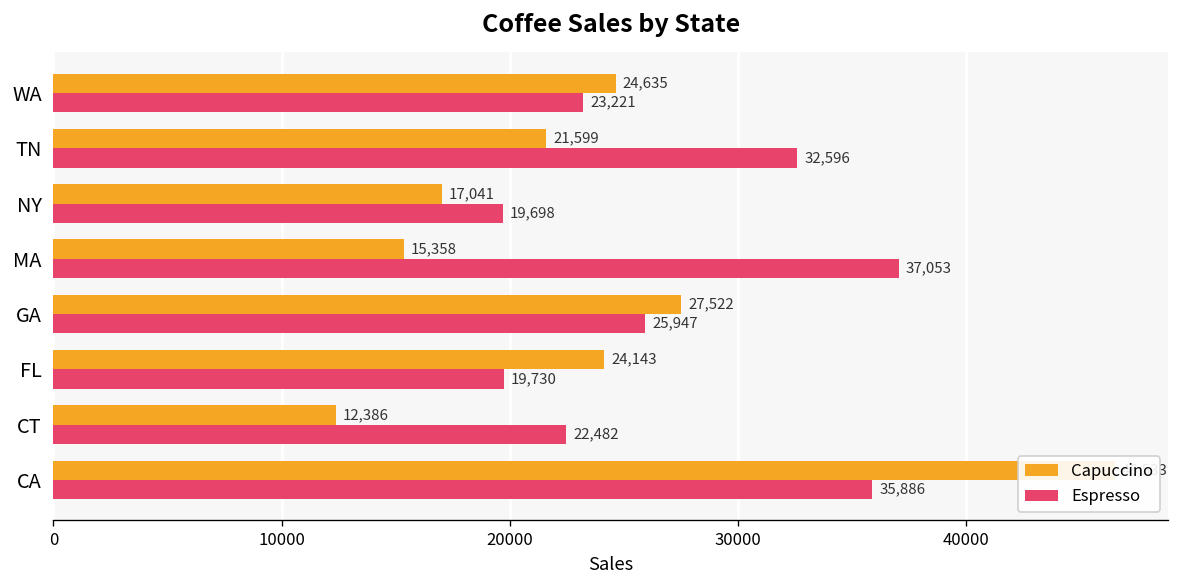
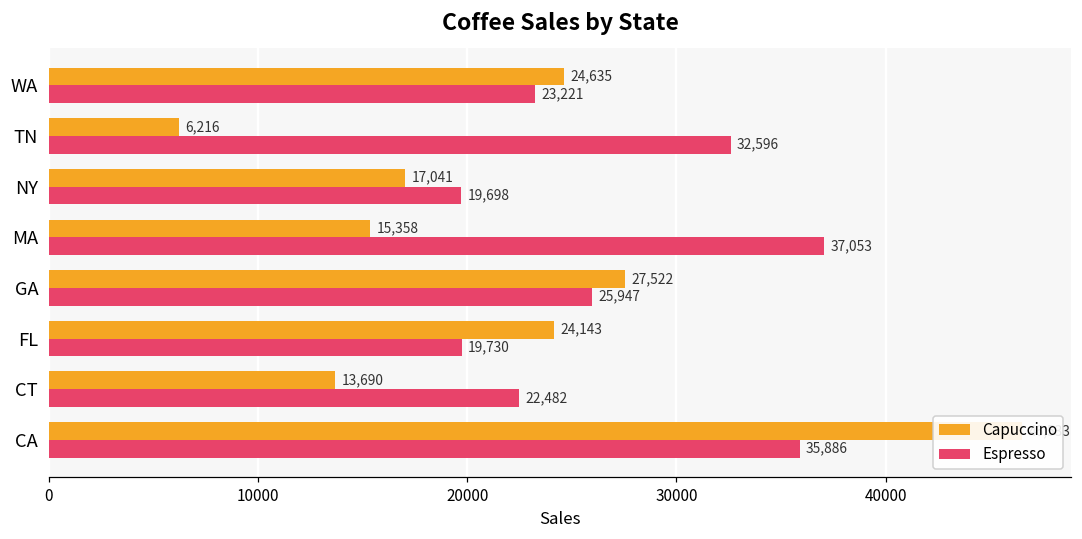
  {
    "Capuccino": {
      "WA": "24,635",
-     "TN": "21,599",
+     "TN": "6,216",
      "NY": "17,041",
      "MA": "15,358",
      "GA": "27,522",
      "FL": "24,143",
-     "CT": "12,386"
+     "CT": "13,690"
    },
    "Espresso": {
      "WA": "23,221",
      "TN": "32,596",
      "NY": "19,698",
      "MA": "37,053",
      "GA": "25,947",
      "FL": "19,730",
      "CT": "22,482",
      "CA": "35,886"
    }
  }
